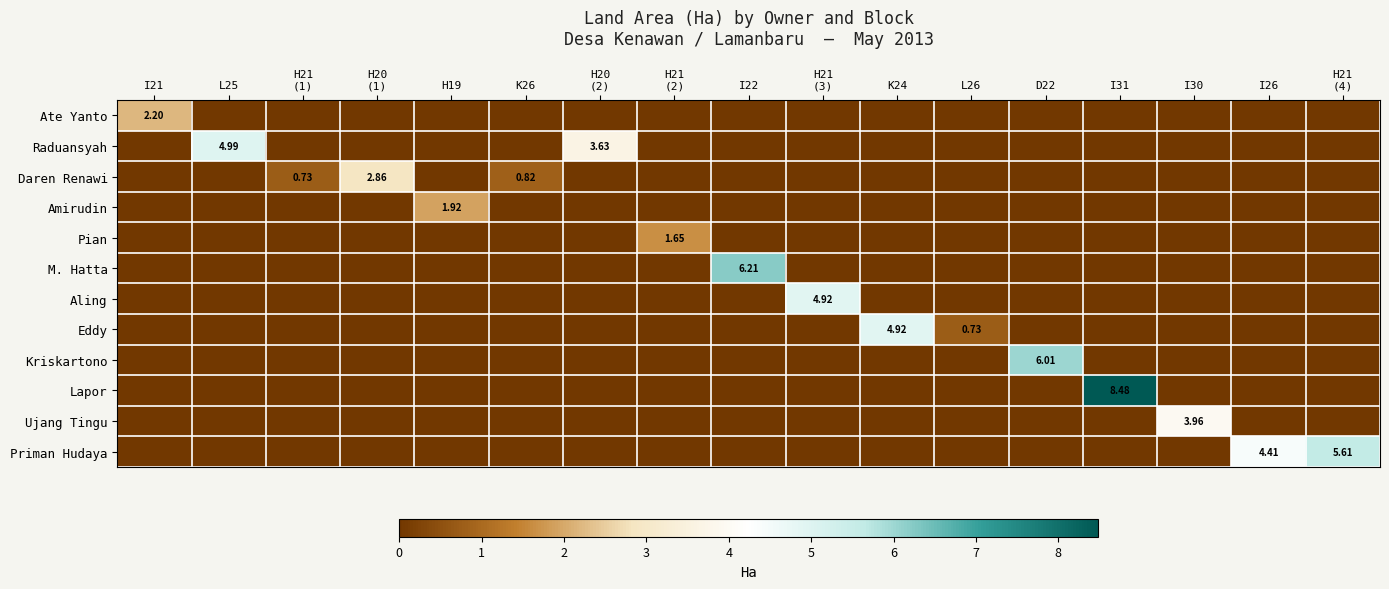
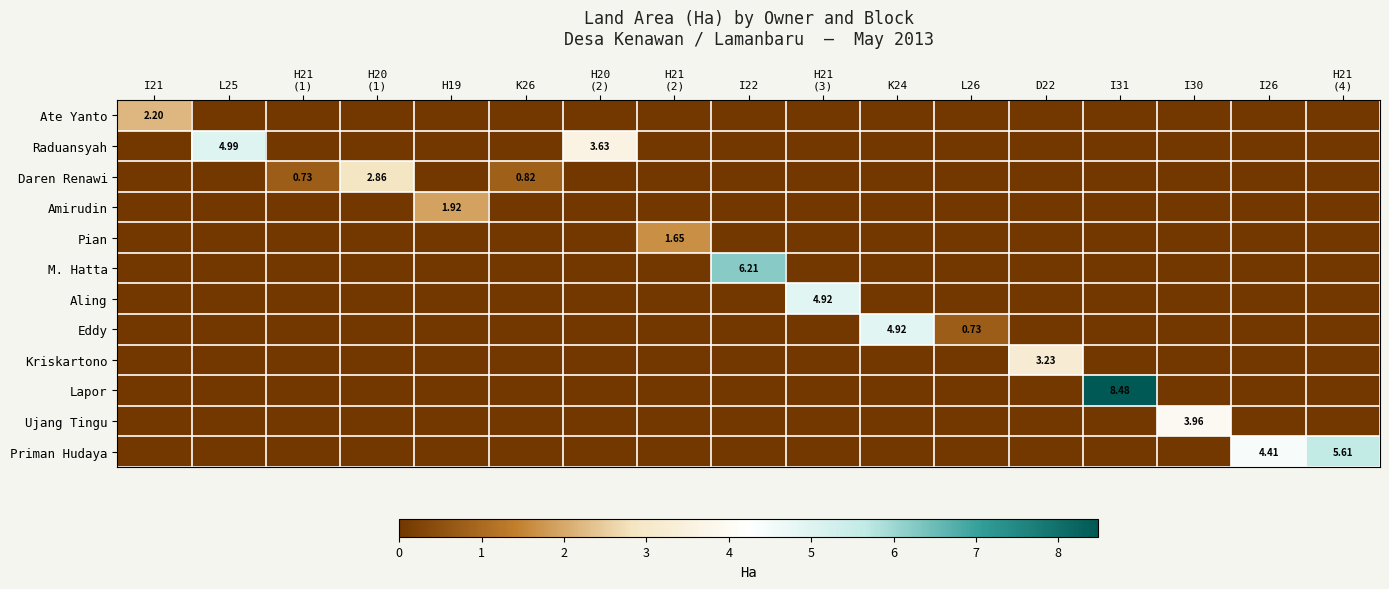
  {
    "Ate Yanto": {
      "I21": 2.20
    },
    "Raduansyah": {
      "L25": 4.99,
      "H20 (2)": 3.63
    },
    "Daren Renawi": {
      "H21 (1)": 0.73,
      "H20 (1)": 2.86,
      "K26": 0.82
    },
    "Amirudin": {
      "H19": 1.92
    },
    "Pian": {
      "H21 (2)": 1.65
    },
    "M. Hatta": {
      "I22": 6.21
    },
    "Aling": {
      "H21 (3)": 4.92
    },
    "Eddy": {
      "K24": 4.92,
      "L26": 0.73
    },
    "Kriskartono": {
-     "D22": 6.01
+     "D22": 3.23
    },
    "Lapor": {
      "I31": 8.48
    },
    "Ujang Tingu": {
      "I30": 3.96
    },
    "Priman Hudaya": {
      "I26": 4.41,
      "H21 (4)": 5.61
    }
  }
